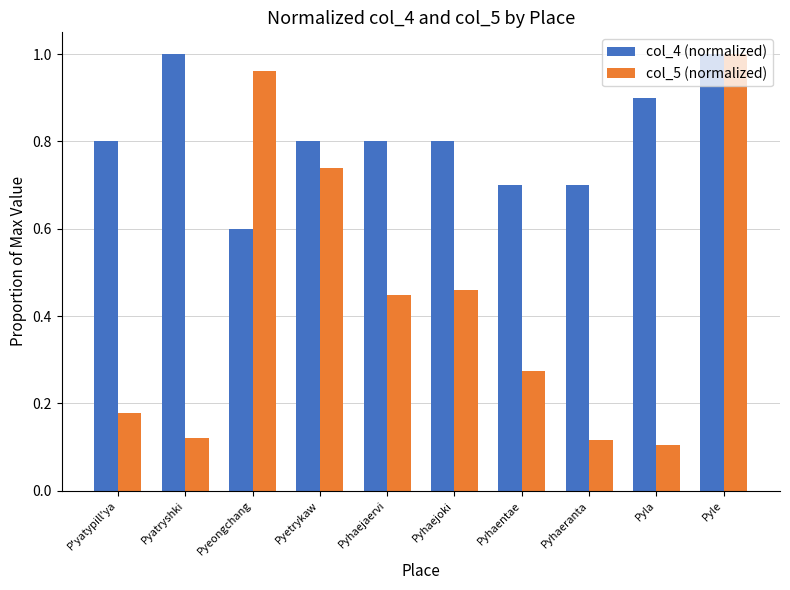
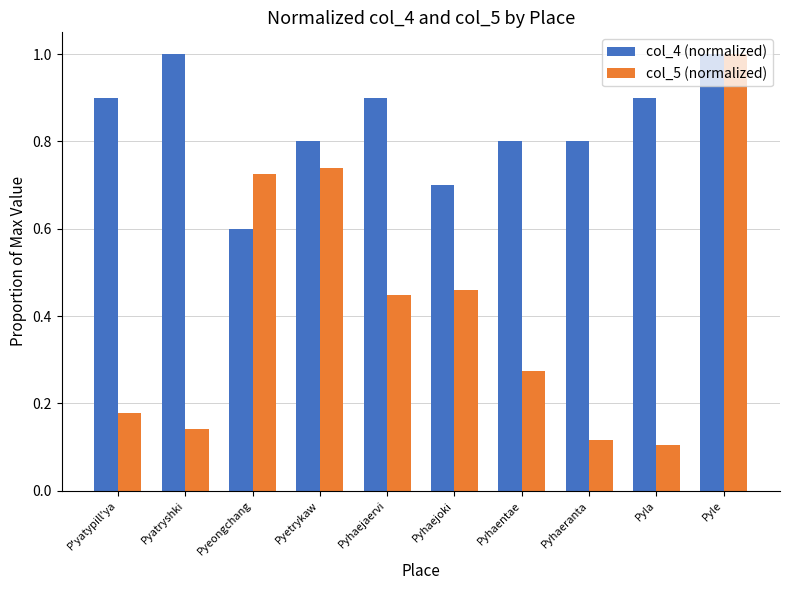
  {
    "col_4 (normalized)": {
-     "P'yatypill'ya": 0.80,
+     "P'yatypill'ya": 0.90,
      "Pyatryshki": 1.00,
      "Pyeongchang": 0.60,
      "Pyetrykaw": 0.80,
-     "Pyhaejaervi": 0.80,
-     "Pyhaejoki": 0.80,
-     "Pyhaentae": 0.70,
-     "Pyhaeranta": 0.70,
+     "Pyhaejaervi": 0.90,
+     "Pyhaejoki": 0.70,
+     "Pyhaentae": 0.80,
+     "Pyhaeranta": 0.80,
      "Pyla": 0.90
    },
    "col_5 (normalized)": {
      "P'yatypill'ya": 0.18,
-     "Pyatryshki": 0.12,
-     "Pyeongchang": 0.96,
+     "Pyatryshki": 0.14,
+     "Pyeongchang": 0.73,
      "Pyetrykaw": 0.74,
      "Pyhaejaervi": 0.45,
      "Pyhaejoki": 0.46,
      "Pyhaentae": 0.27,
      "Pyhaeranta": 0.12,
      "Pyla": 0.10
    }
  }
